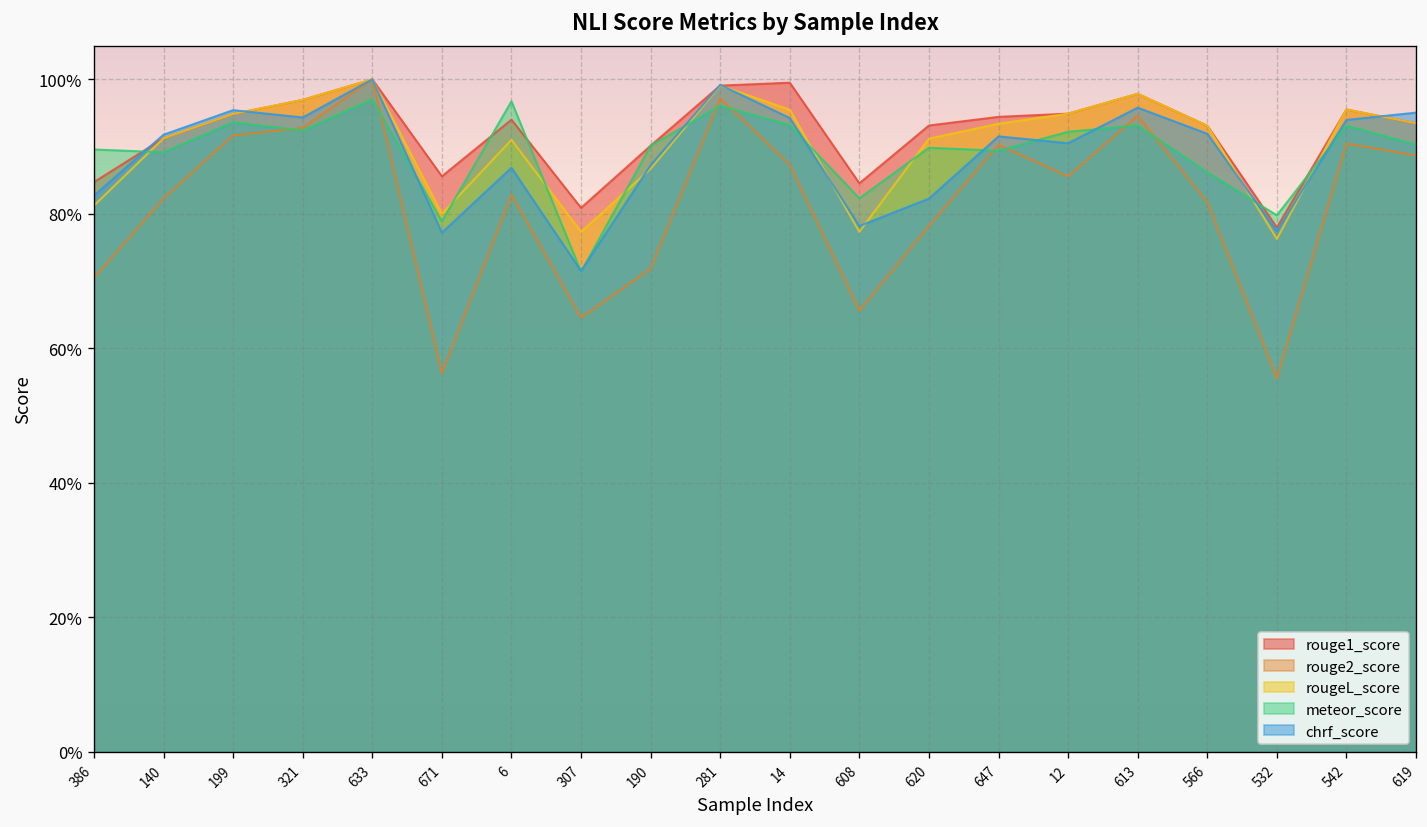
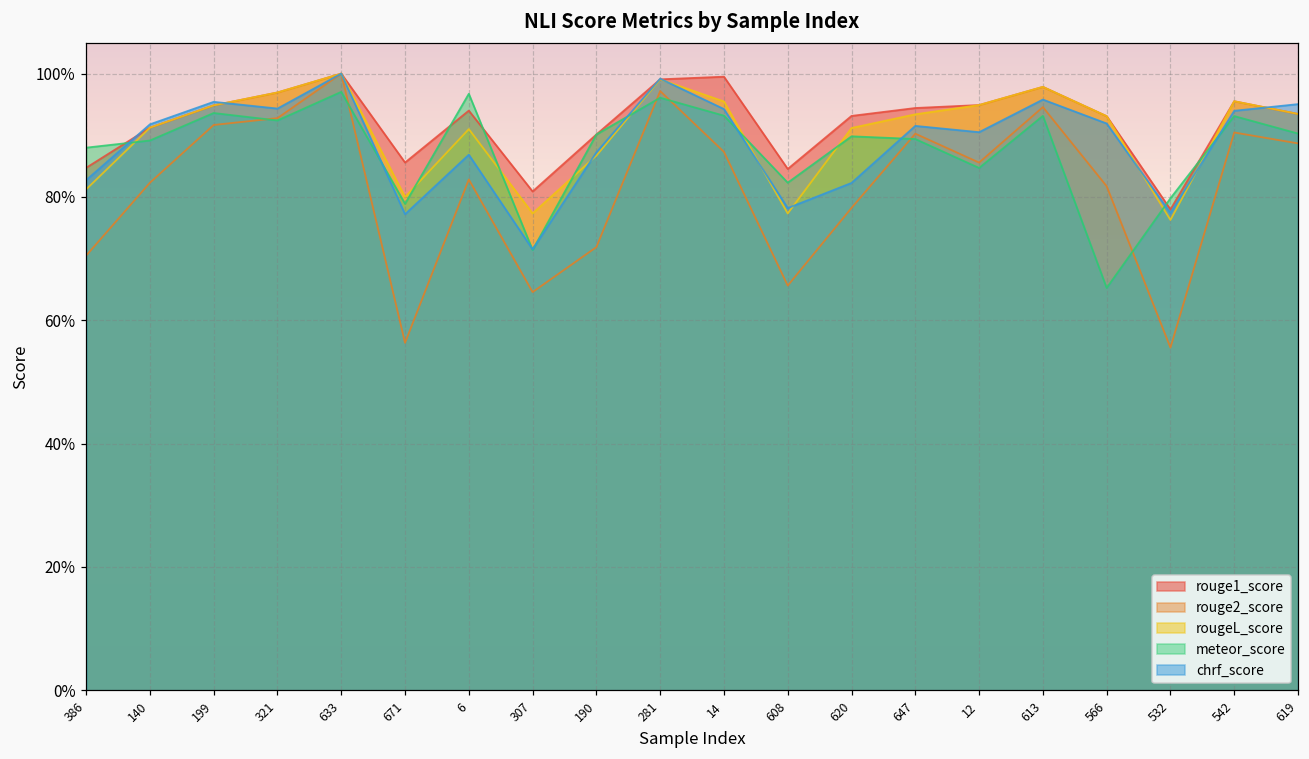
  {
    "meteor_score": {
-     "386": "90%",
+     "386": "88%",
      "140": "89%",
      "199": "94%",
      "633": "97%",
      "671": "79%",
      "6": "97%",
      "281": "96%",
      "14": "93%",
      "608": "82%",
      "620": "90%",
      "647": "89%",
-     "12": "92%",
+     "12": "85%",
      "613": "93%",
-     "566": "86%",
+     "566": "65%",
      "532": "80%",
      "542": "93%",
      "619": "90%"
    },
    "chrf_score": {
      "386": "83%",
      "140": "92%",
      "199": "95%",
      "321": "94%",
      "671": "77%",
      "6": "87%",
      "190": "87%",
      "14": "94%",
      "608": "78%",
      "620": "82%",
      "647": "92%",
      "12": "91%",
      "613": "96%",
      "566": "92%",
      "532": "77%",
      "542": "94%",
      "619": "95%"
    }
  }
